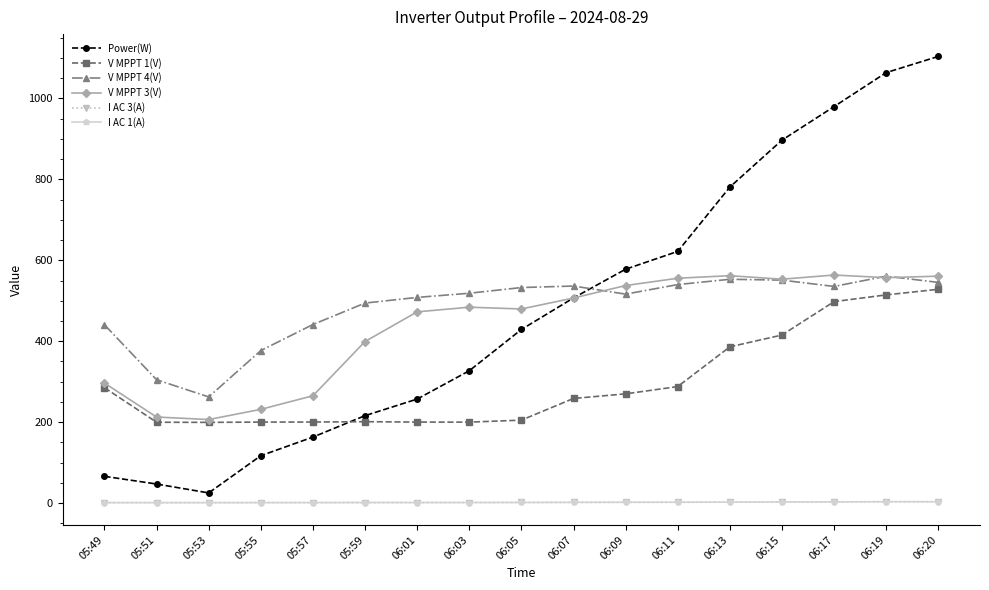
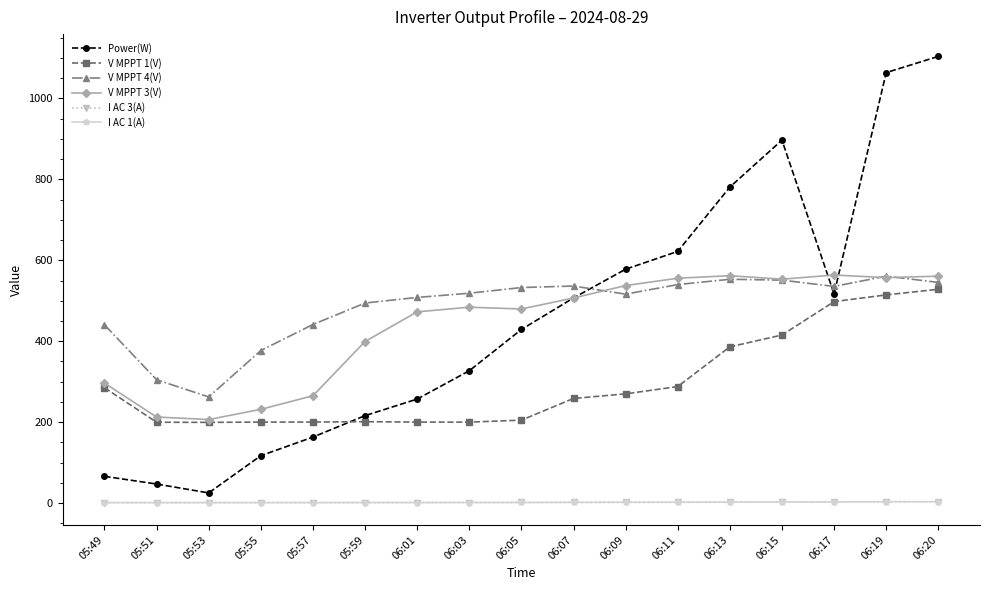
  {
    "Power(W)": {
      "05:49": 70,
      "05:51": 50,
      "05:53": 30,
      "05:55": 120,
      "05:57": 160,
      "05:59": 220,
      "06:01": 260,
      "06:03": 330,
      "06:05": 430,
      "06:09": 580,
      "06:11": 620,
      "06:13": 780,
      "06:15": 900,
-     "06:17": 980,
+     "06:17": 520,
      "06:19": 1060,
      "06:20": 1100
    }
  }
